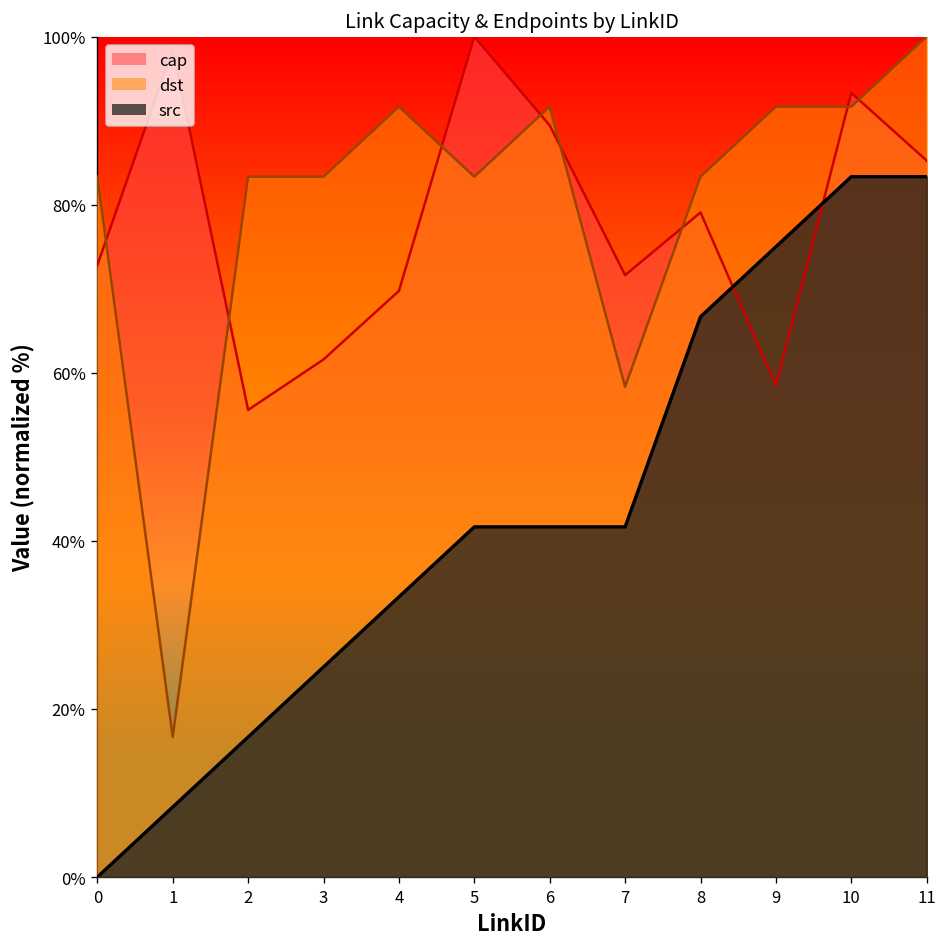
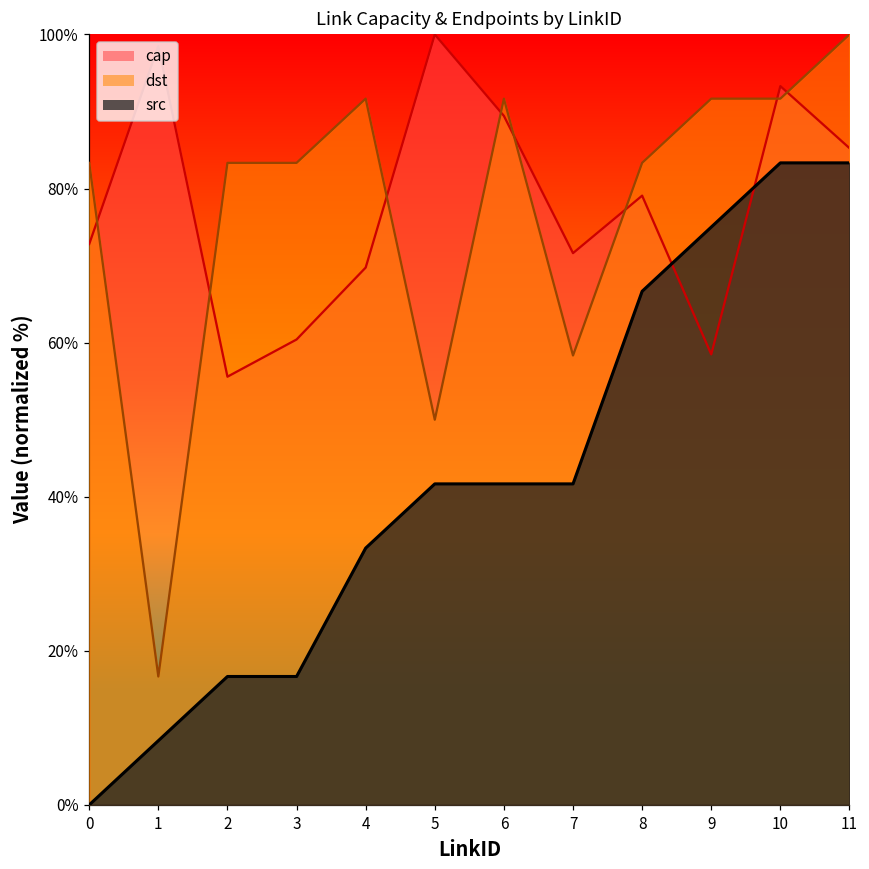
  {
    "cap": {
      "0": "73%",
      "2": "56%",
-     "3": "62%",
+     "3": "60%",
      "4": "70%",
      "5": "100%",
      "6": "89%",
      "7": "72%",
      "8": "79%",
      "9": "58%",
      "10": "93%",
      "11": "85%"
    },
    "dst": {
      "0": "83%",
      "1": "17%",
      "2": "83%",
      "3": "83%",
      "4": "92%",
-     "5": "83%",
+     "5": "50%",
      "6": "92%",
      "7": "58%",
      "8": "83%",
      "9": "92%",
      "10": "92%",
      "11": "100%"
    },
    "src": {
      "0": "0%",
      "1": "8%",
      "2": "17%",
-     "3": "25%",
+     "3": "17%",
      "4": "33%",
      "5": "42%",
      "6": "42%",
      "7": "42%",
      "8": "67%",
      "9": "75%",
      "10": "83%",
      "11": "83%"
    }
  }
